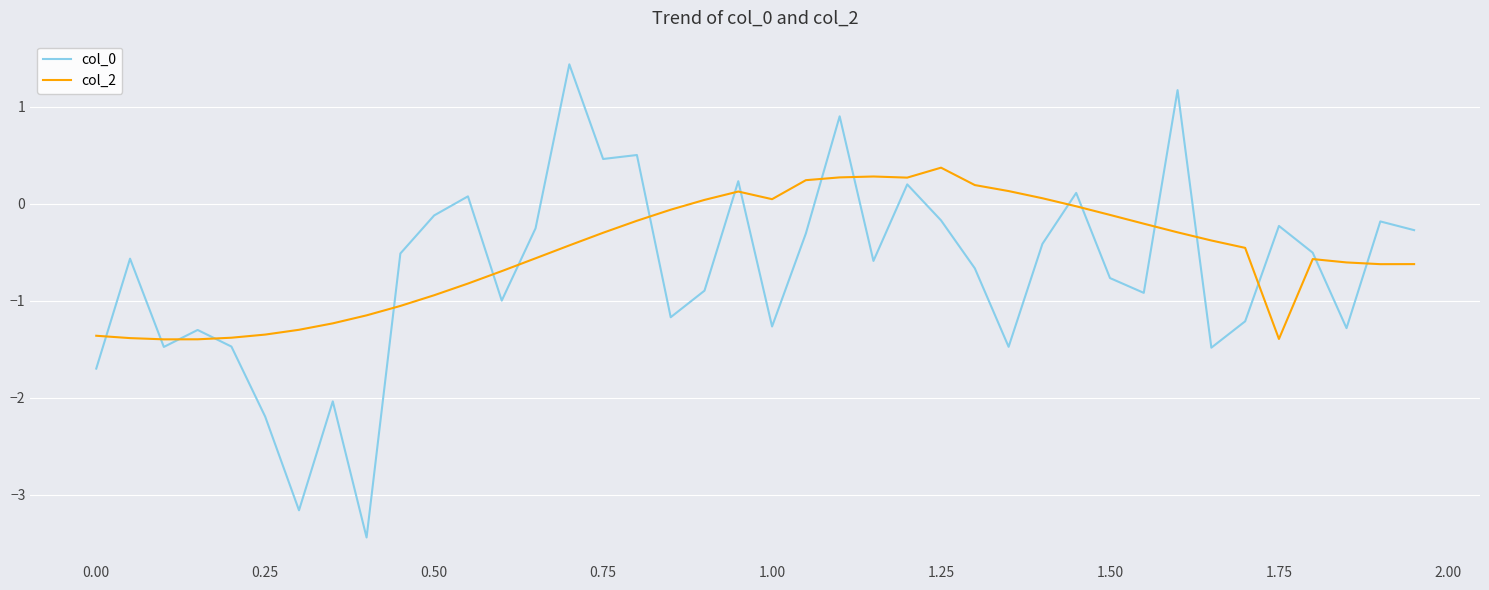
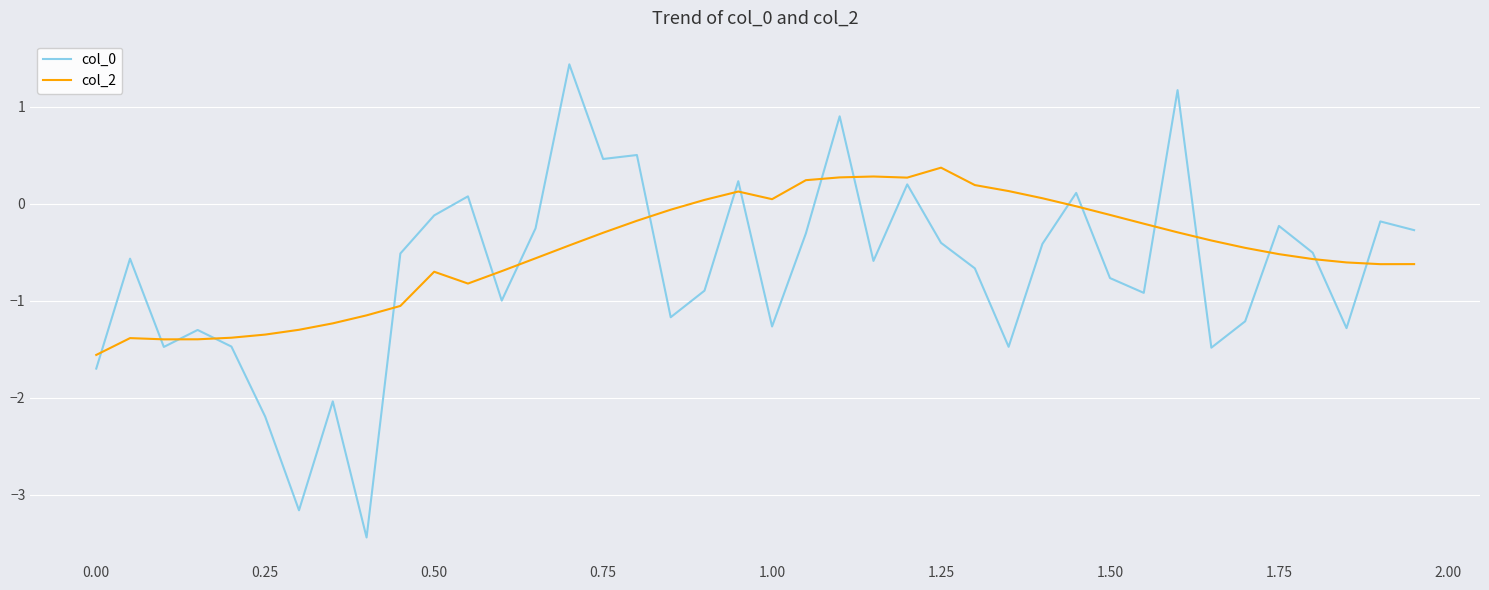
  {
    "col_0": {
      "0.00": -1.7,
      "0.25": -2.2,
      "0.50": -0.1,
      "0.75": 0.5,
      "1.00": -1.3,
-     "1.25": -0.2,
+     "1.25": -0.4,
      "1.50": -0.8,
      "1.75": -0.2
    },
    "col_2": {
-     "0.00": -1.4,
+     "0.00": -1.6,
      "0.25": -1.3,
-     "0.50": -0.9,
+     "0.50": -0.7,
      "0.75": -0.3,
      "1.00": 0.0,
      "1.25": 0.4,
      "1.50": -0.1,
-     "1.75": -1.4
+     "1.75": -0.5
    }
  }
